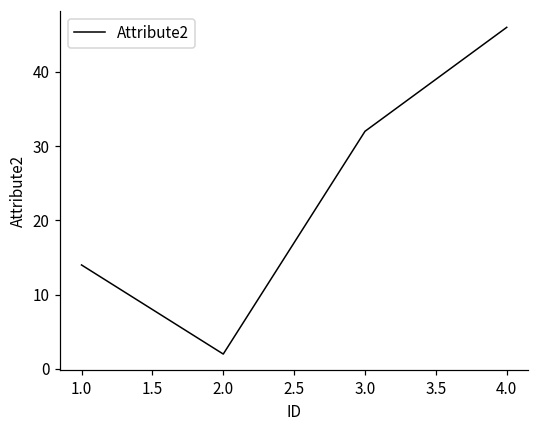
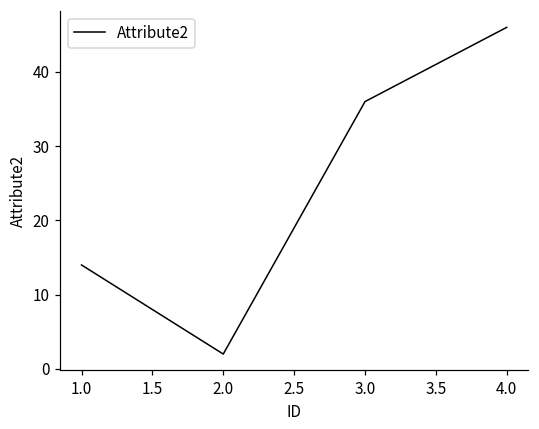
  {
    "1.0": 14,
    "2.0": 2,
-   "3.0": 32,
+   "3.0": 36,
    "4.0": 46
  }
